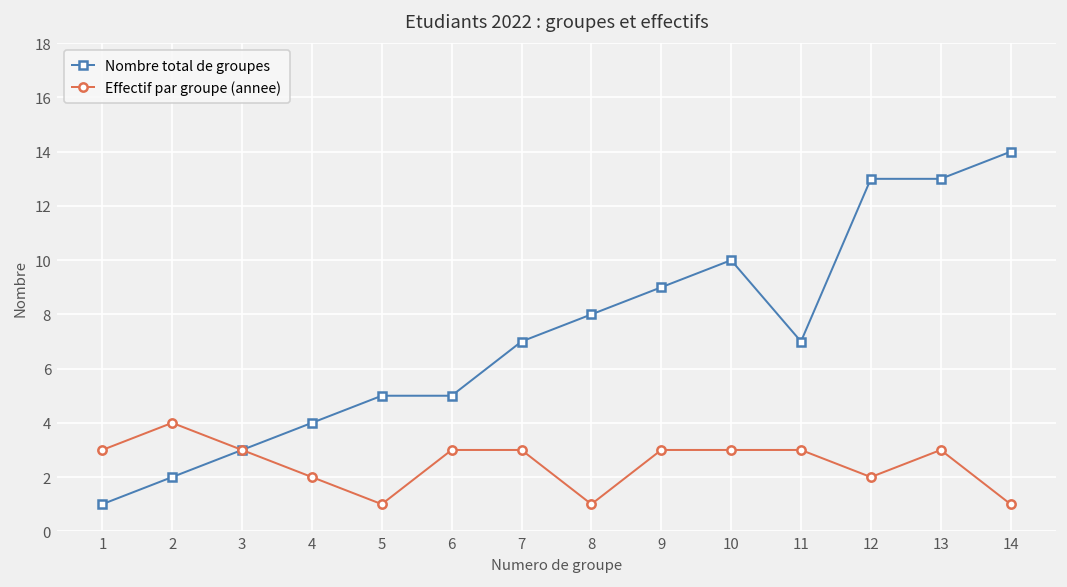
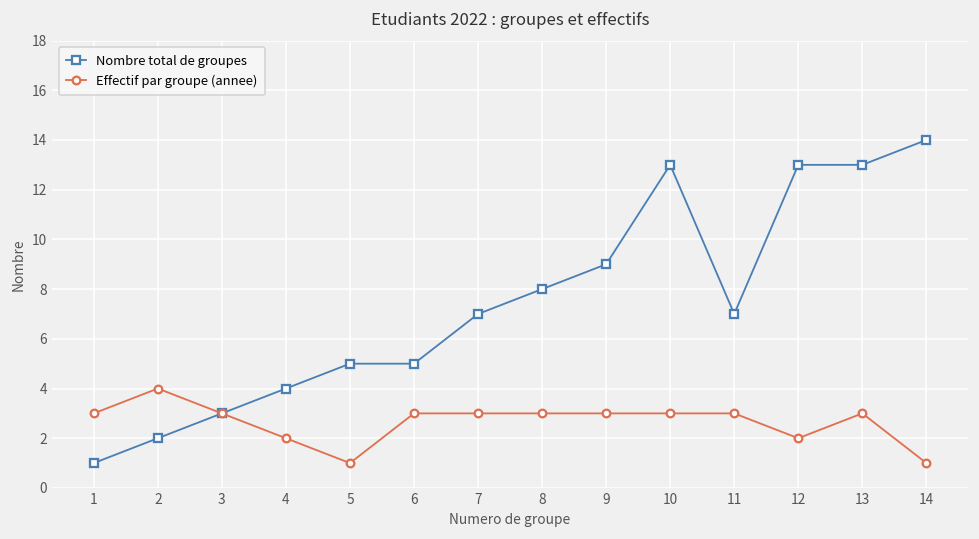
  {
    "Nombre total de groupes": {
      "1": 1,
      "2": 2,
      "4": 4,
      "5": 5,
      "6": 5,
      "7": 7,
      "8": 8,
      "9": 9,
-     "10": 10,
+     "10": 13,
      "11": 7,
      "12": 13,
      "13": 13,
      "14": 14
    },
    "Effectif par groupe (annee)": {
      "1": 3,
      "2": 4,
      "4": 2,
      "5": 1,
      "6": 3,
      "7": 3,
-     "8": 1,
+     "8": 3,
      "9": 3,
      "10": 3,
      "11": 3,
      "12": 2,
      "13": 3,
      "14": 1
    }
  }
